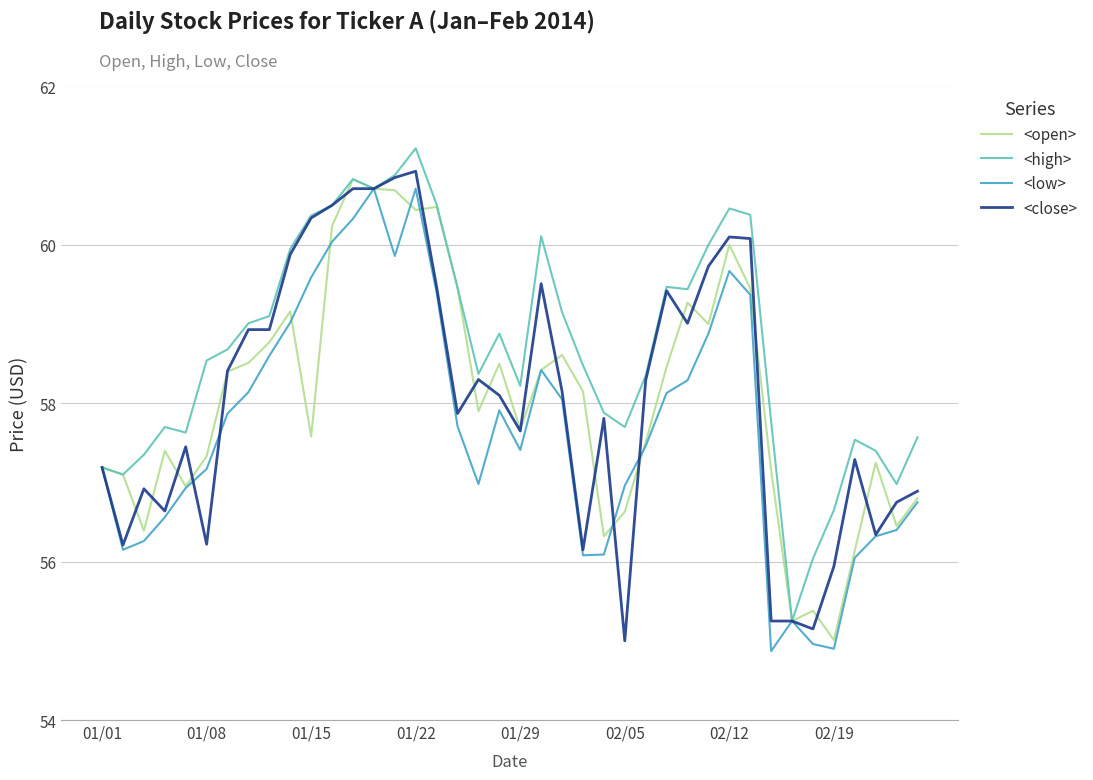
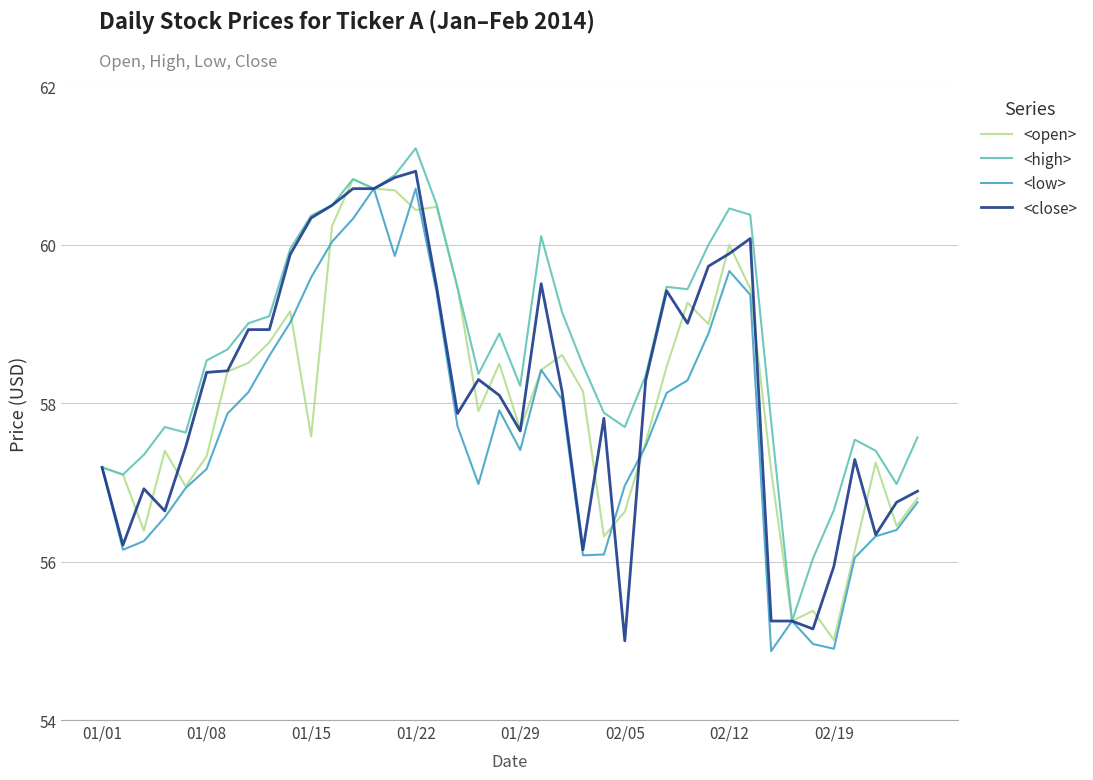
  {
    "<open>": {
      "01/08": 57.3,
      "01/15": 57.6,
      "01/22": 60.4,
      "02/05": 56.6,
      "02/12": 60.0,
      "02/19": 55.0
    },
    "<close>": {
-     "01/08": 56.2,
+     "01/08": 58.4,
      "01/22": 60.9,
      "02/05": 55.0,
-     "02/12": 60.1,
+     "02/12": 59.9,
      "02/19": 55.9
    }
  }
